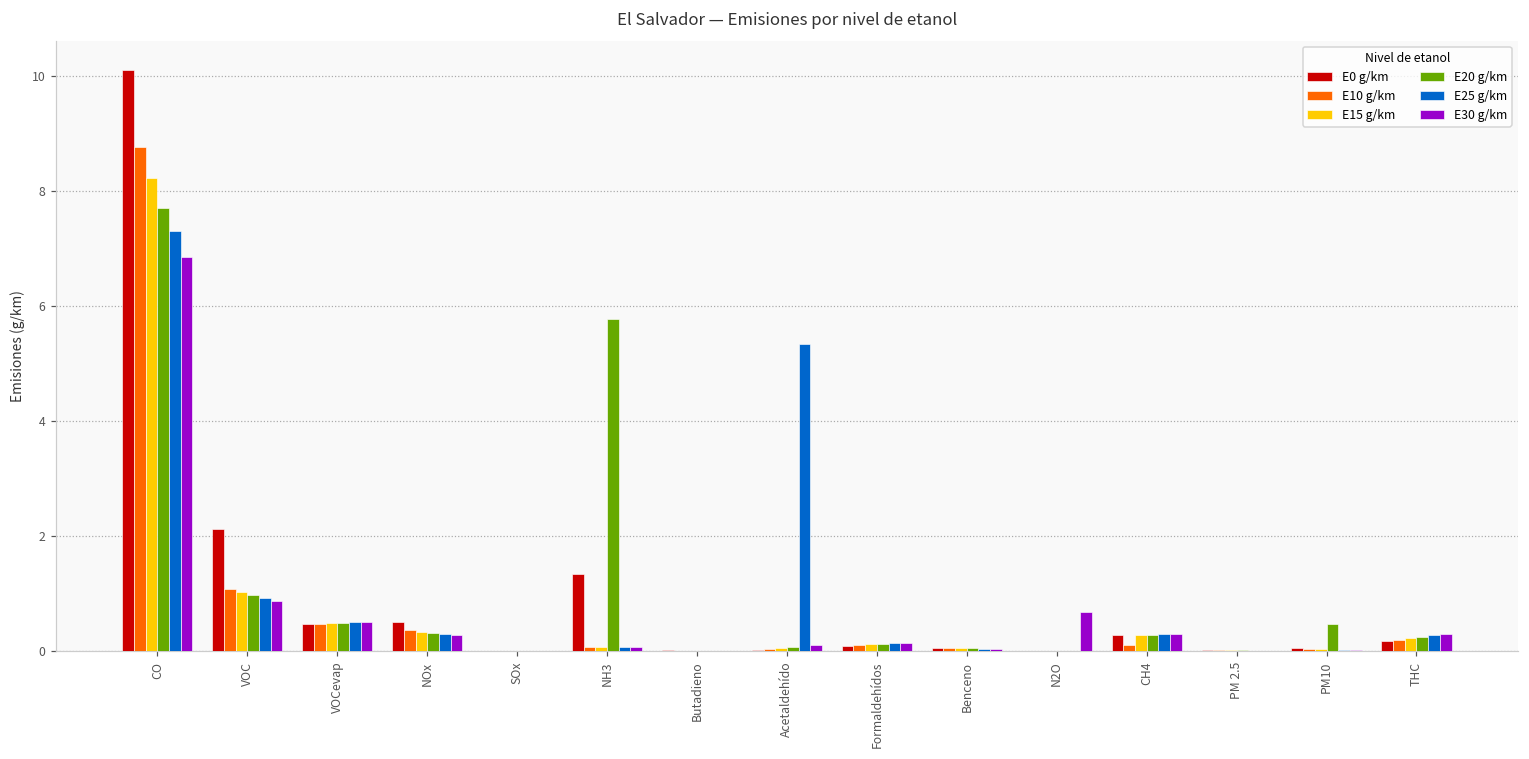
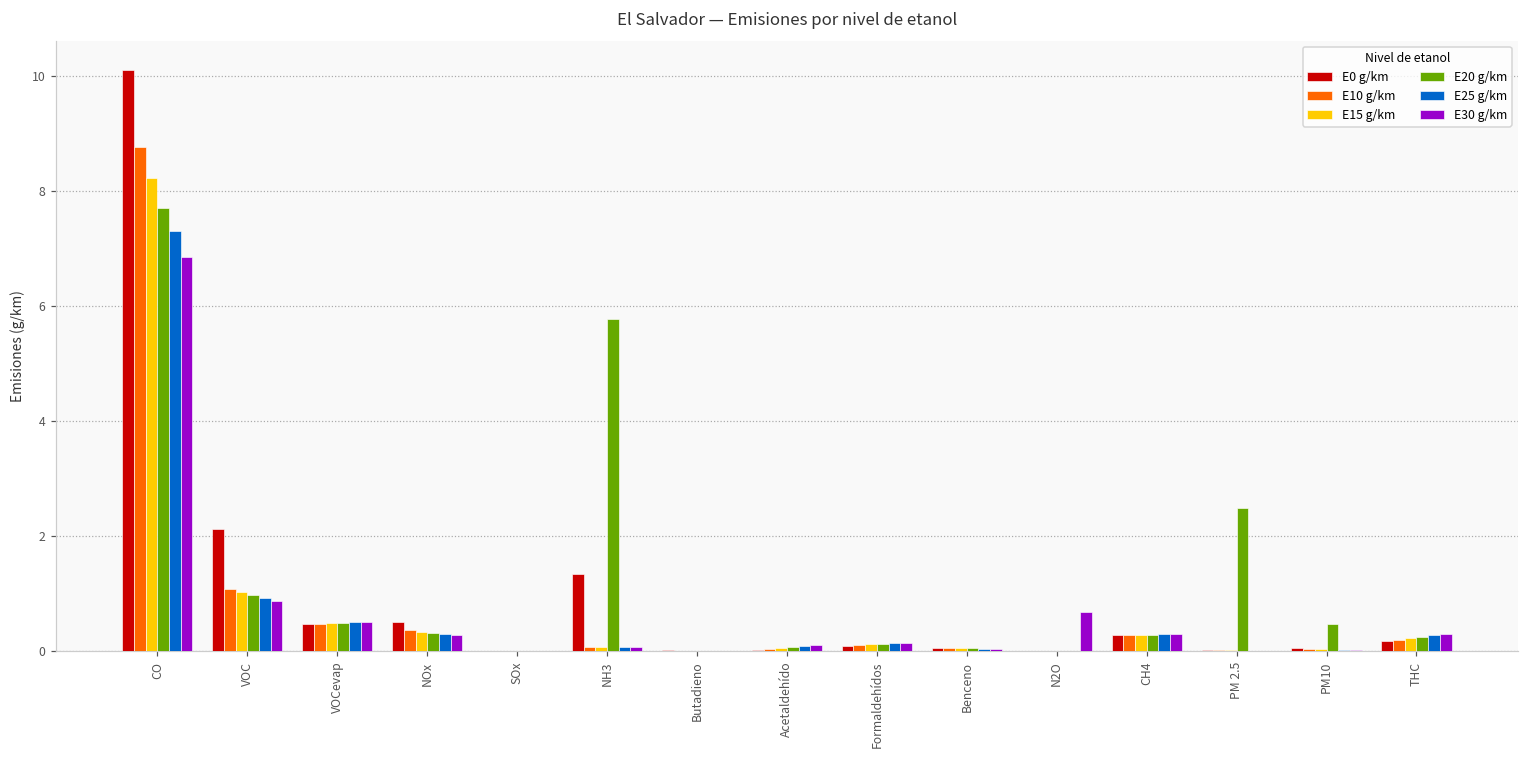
  {
    "E0 g/km": {
      "CO": 10.1,
      "VOC": 2.1,
      "VOCevap": 0.5,
      "NOx": 0.5,
      "NH3": 1.3,
      "Formaldehídos": 0.1,
      "Benceno": 0.1,
      "CH4": 0.3,
      "THC": 0.2
    },
    "E10 g/km": {
      "CO": 8.8,
      "VOC": 1.1,
      "VOCevap": 0.5,
      "NOx": 0.4,
      "NH3": 0.1,
      "Formaldehídos": 0.1,
-     "CH4": 0.1,
+     "CH4": 0.3,
      "THC": 0.2
    },
    "E15 g/km": {
      "CO": 8.2,
      "VOC": 1.0,
      "VOCevap": 0.5,
      "NOx": 0.3,
      "NH3": 0.1,
      "Acetaldehído": 0.1,
      "Formaldehídos": 0.1,
      "CH4": 0.3,
      "THC": 0.2
    },
    "E20 g/km": {
      "CO": 7.7,
      "VOC": 1.0,
      "VOCevap": 0.5,
      "NOx": 0.3,
      "NH3": 5.8,
      "Acetaldehído": 0.1,
      "Formaldehídos": 0.1,
      "CH4": 0.3,
-     "PM 2.5": 0.0,
+     "PM 2.5": 2.5,
      "PM10": 0.5,
      "THC": 0.2
    },
    "E25 g/km": {
      "CO": 7.3,
      "VOC": 0.9,
      "VOCevap": 0.5,
      "NOx": 0.3,
      "NH3": 0.1,
-     "Acetaldehído": 5.3,
+     "Acetaldehído": 0.1,
      "Formaldehídos": 0.1,
      "CH4": 0.3,
      "THC": 0.3
    },
    "E30 g/km": {
      "CO": 6.9,
      "VOC": 0.9,
      "VOCevap": 0.5,
      "NOx": 0.3,
      "NH3": 0.1,
      "Acetaldehído": 0.1,
      "Formaldehídos": 0.1,
      "N2O": 0.7,
      "CH4": 0.3,
      "THC": 0.3
    }
  }
